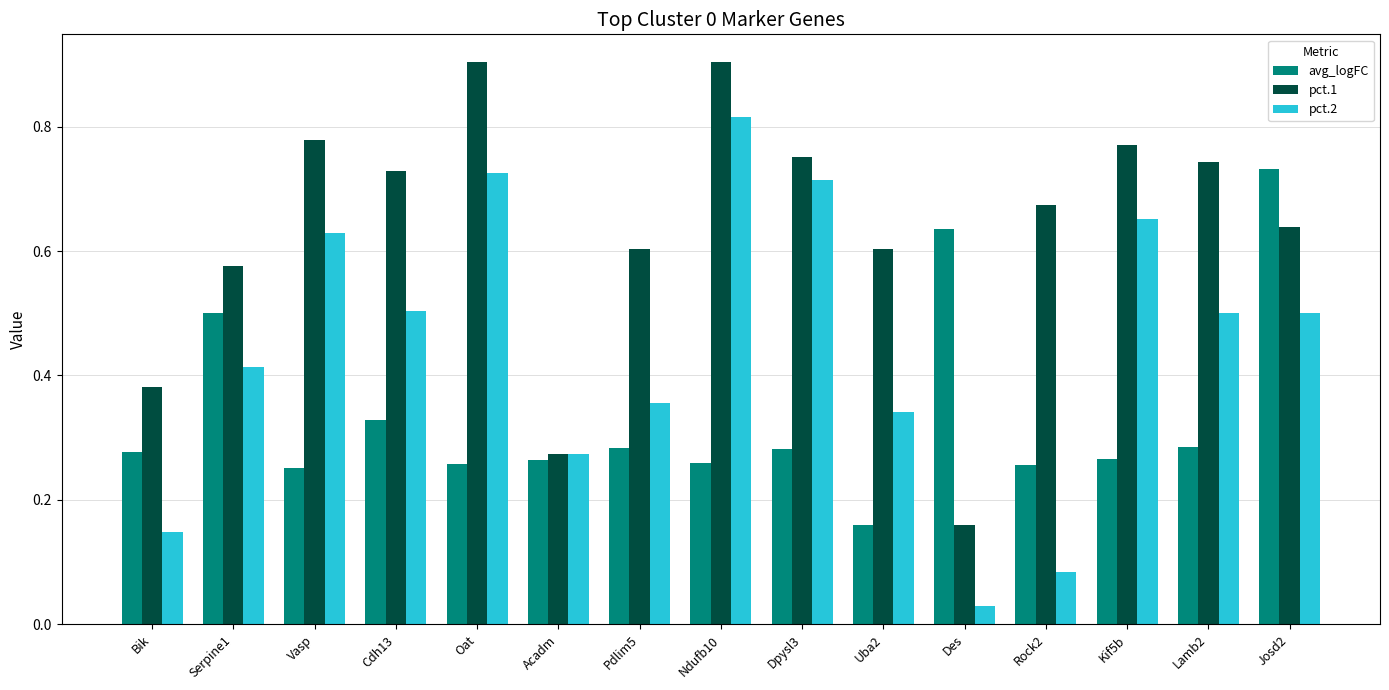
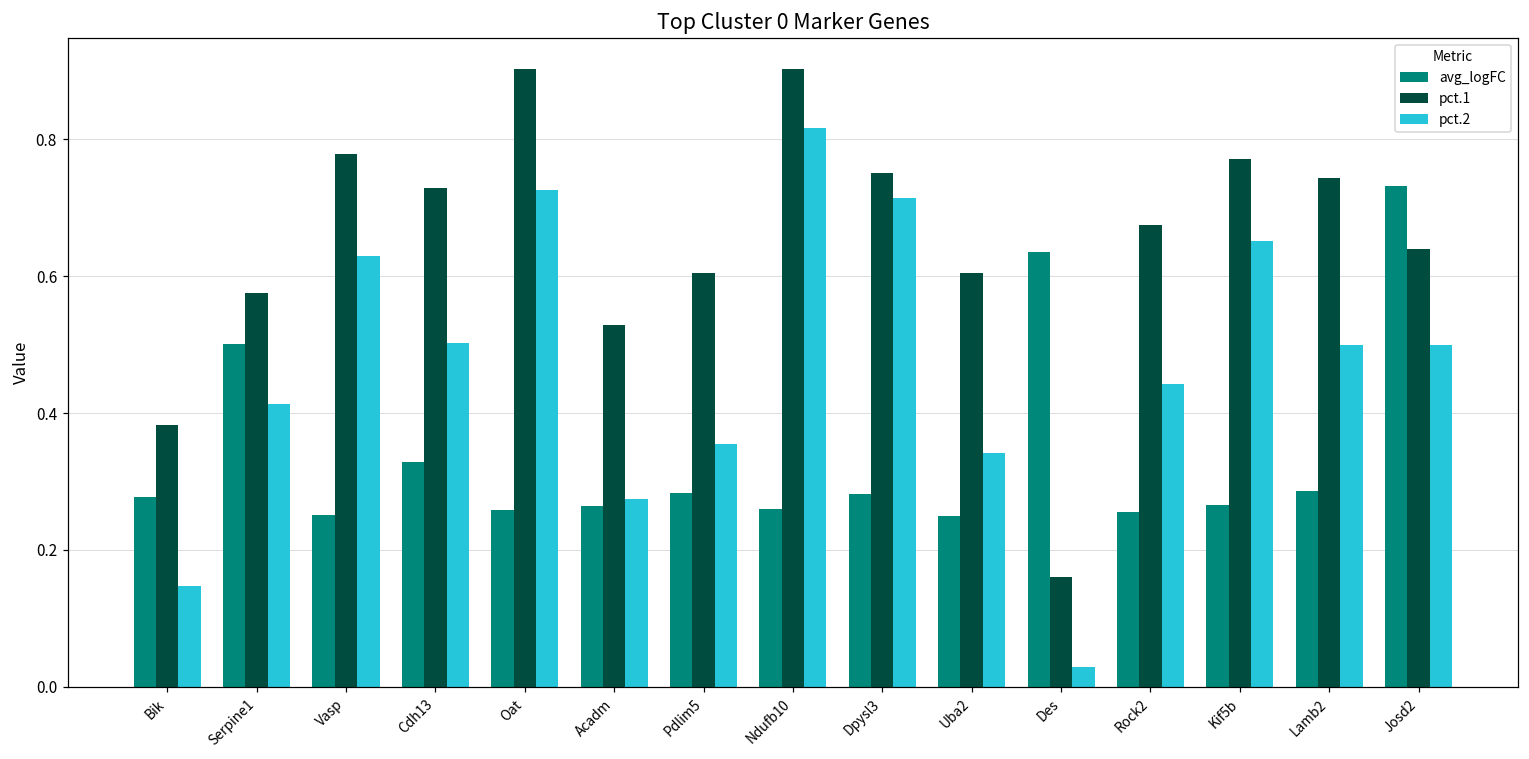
  {
    "avg_logFC": {
      "Bik": 0.28,
      "Serpine1": 0.50,
      "Vasp": 0.25,
      "Cdh13": 0.33,
      "Oat": 0.26,
      "Acadm": 0.26,
      "Pdlim5": 0.28,
      "Ndufb10": 0.26,
      "Dpysl3": 0.28,
-     "Uba2": 0.16,
+     "Uba2": 0.25,
      "Des": 0.64,
      "Rock2": 0.26,
      "Kif5b": 0.27,
      "Lamb2": 0.29,
      "Josd2": 0.73
    },
    "pct.1": {
      "Bik": 0.38,
      "Serpine1": 0.58,
      "Vasp": 0.78,
      "Cdh13": 0.73,
      "Oat": 0.90,
-     "Acadm": 0.27,
+     "Acadm": 0.53,
      "Pdlim5": 0.60,
      "Ndufb10": 0.90,
      "Dpysl3": 0.75,
      "Uba2": 0.60,
      "Des": 0.16,
      "Rock2": 0.67,
      "Kif5b": 0.77,
      "Lamb2": 0.74,
      "Josd2": 0.64
    },
    "pct.2": {
      "Bik": 0.15,
      "Serpine1": 0.41,
      "Vasp": 0.63,
      "Cdh13": 0.50,
      "Oat": 0.73,
      "Acadm": 0.27,
      "Pdlim5": 0.36,
      "Ndufb10": 0.82,
      "Dpysl3": 0.71,
      "Uba2": 0.34,
      "Des": 0.03,
-     "Rock2": 0.08,
+     "Rock2": 0.44,
      "Kif5b": 0.65,
      "Lamb2": 0.50,
      "Josd2": 0.50
    }
  }
